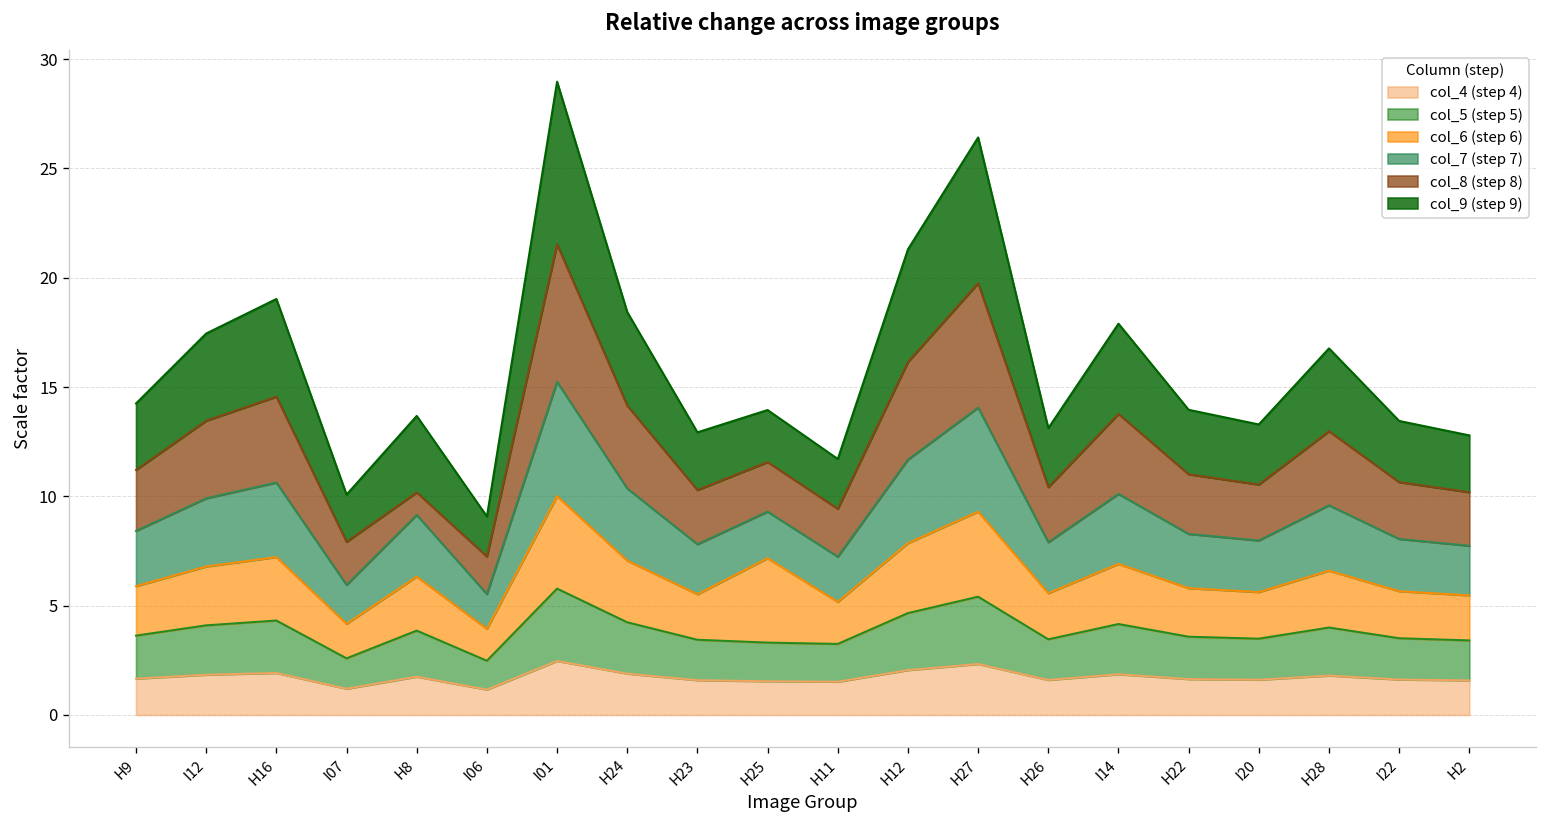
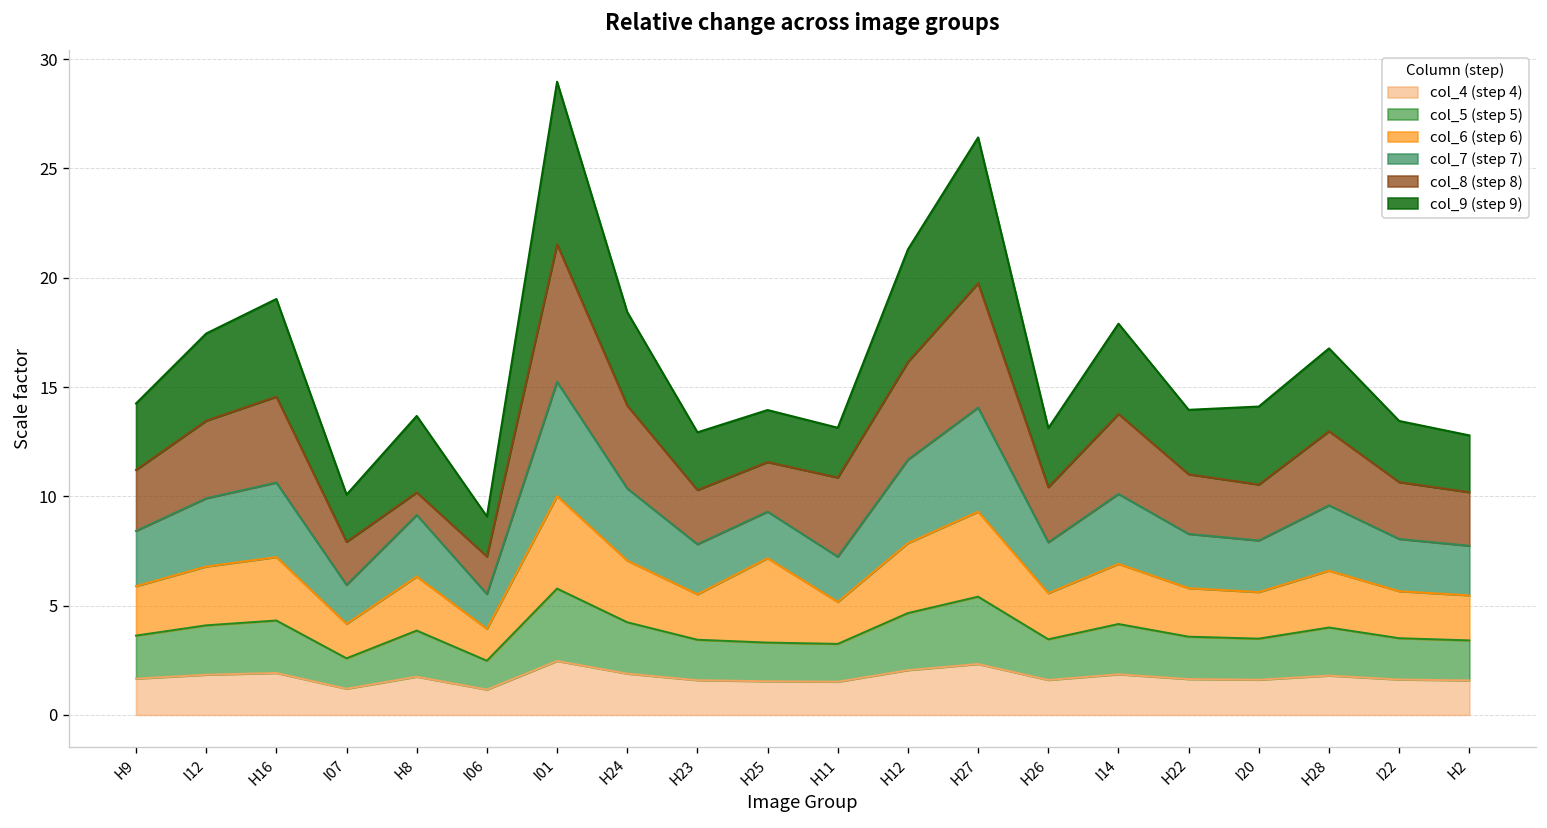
  {
    "col_4 (step 4)": {
      "H9": 1.7,
      "I12": 1.8,
      "H16": 1.9,
      "I07": 1.2,
      "H8": 1.8,
      "I06": 1.2,
      "I01": 2.5,
      "H24": 1.9,
      "H23": 1.6,
      "H25": 1.5,
      "H11": 1.5,
      "H12": 2.1,
      "H27": 2.3,
      "H26": 1.6,
      "I14": 1.9,
      "H22": 1.6,
      "I20": 1.6,
      "H28": 1.8,
      "I22": 1.6,
      "H2": 1.6
    },
    "col_6 (step 6)": {
      "H9": 2.3,
      "I12": 2.7,
      "H16": 2.9,
      "I07": 1.6,
      "H8": 2.5,
      "I06": 1.5,
      "I01": 4.2,
      "H24": 2.8,
      "H23": 2.1,
      "H25": 3.9,
      "H11": 1.9,
      "H12": 3.2,
      "H27": 3.9,
      "H26": 2.1,
      "I14": 2.8,
      "H22": 2.2,
      "I20": 2.1,
      "H28": 2.6,
      "I22": 2.2,
      "H2": 2.1
    },
    "col_8 (step 8)": {
      "H9": 2.8,
      "I12": 3.6,
      "H16": 3.9,
      "I07": 2.0,
      "H8": 1.0,
      "I06": 1.7,
      "I01": 6.3,
      "H24": 3.8,
      "H23": 2.5,
      "H25": 2.3,
-     "H11": 2.2,
+     "H11": 3.6,
      "H12": 4.5,
      "H27": 5.7,
      "H26": 2.5,
      "I14": 3.7,
      "H22": 2.7,
      "I20": 2.6,
      "H28": 3.4,
      "I22": 2.6,
      "H2": 2.5
    },
    "col_9 (step 9)": {
      "H9": 3.0,
      "I12": 4.0,
      "H16": 4.5,
      "I07": 2.2,
      "H8": 3.5,
      "I06": 1.8,
      "I01": 7.4,
      "H24": 4.3,
      "H23": 2.6,
      "H25": 2.4,
      "H11": 2.3,
      "H12": 5.1,
      "H27": 6.7,
      "H26": 2.7,
      "I14": 4.1,
      "H22": 2.9,
-     "I20": 2.8,
+     "I20": 3.6,
      "H28": 3.8,
      "I22": 2.8,
      "H2": 2.6
    }
  }
